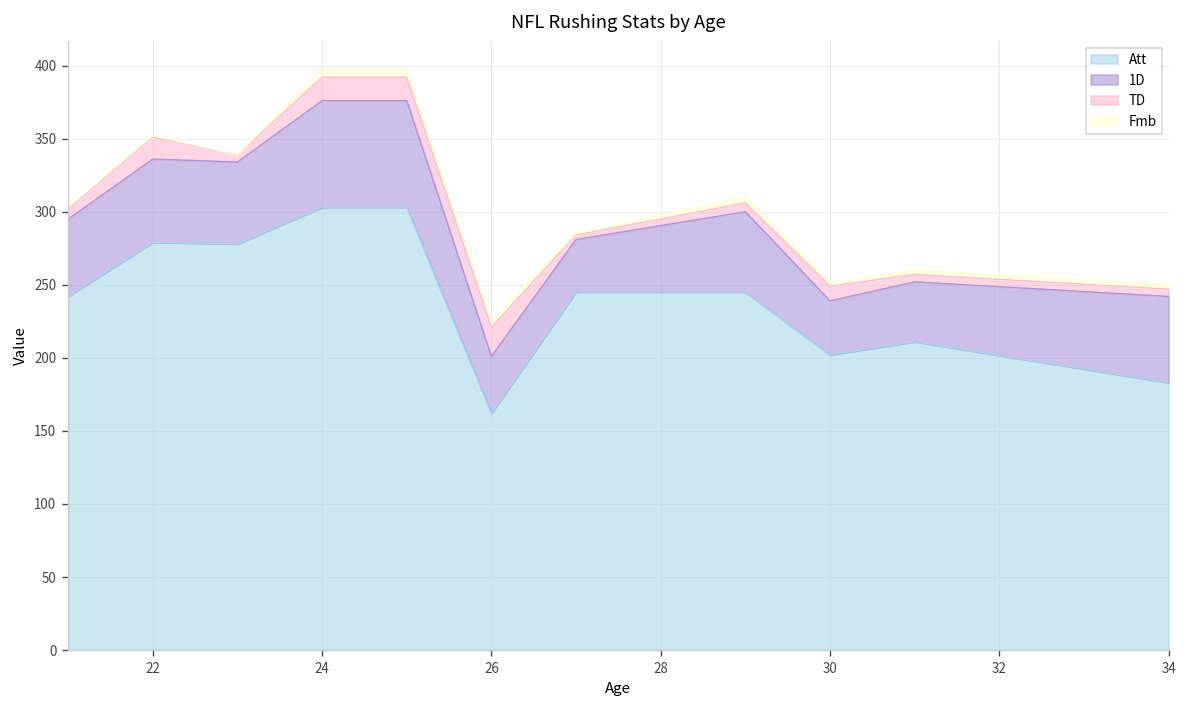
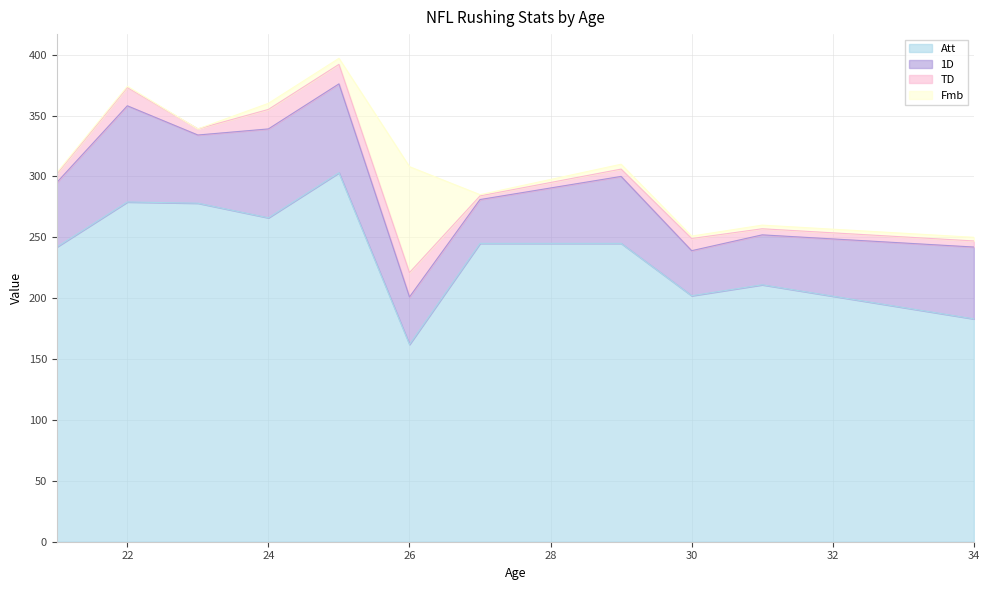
  {
    "Att": {
      "22": 279,
-     "24": 303,
+     "24": 266,
      "26": 162,
      "30": 202,
      "34": 183
    },
    "1D": {
-     "22": 57,
+     "22": 79,
      "24": 73,
      "26": 39,
      "30": 37,
      "34": 59
    },
    "TD": {
      "24": 16,
      "26": 20,
      "34": 5
    },
    "Fmb": {
      "24": 5,
-     "26": 4,
+     "26": 87,
      "34": 3
    }
  }
